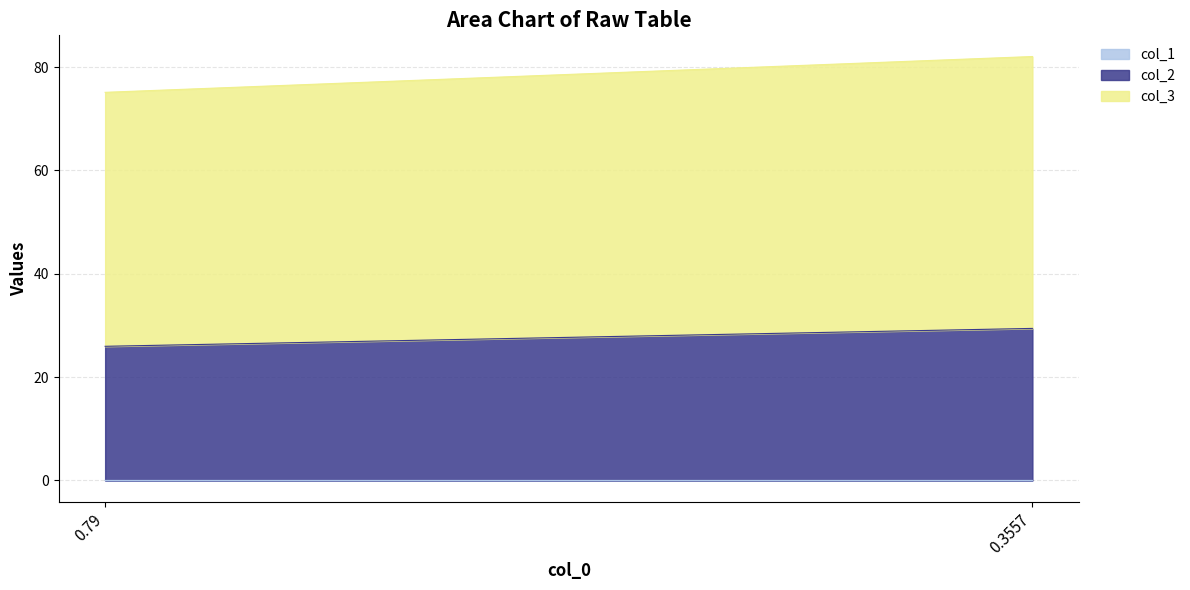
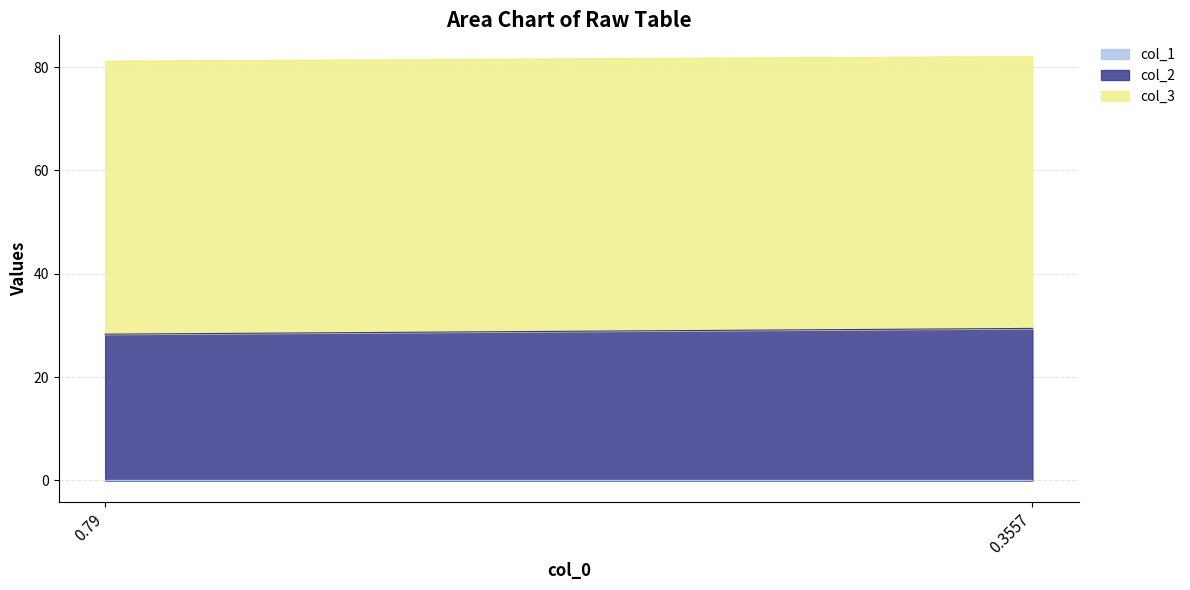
  {
    "col_1": {
      "0.79": 0,
      "0.3557": 0
    },
    "col_2": {
-     "0.79": 26,
+     "0.79": 28,
      "0.3557": 29
    },
    "col_3": {
-     "0.79": 49,
+     "0.79": 53,
      "0.3557": 53
    }
  }
